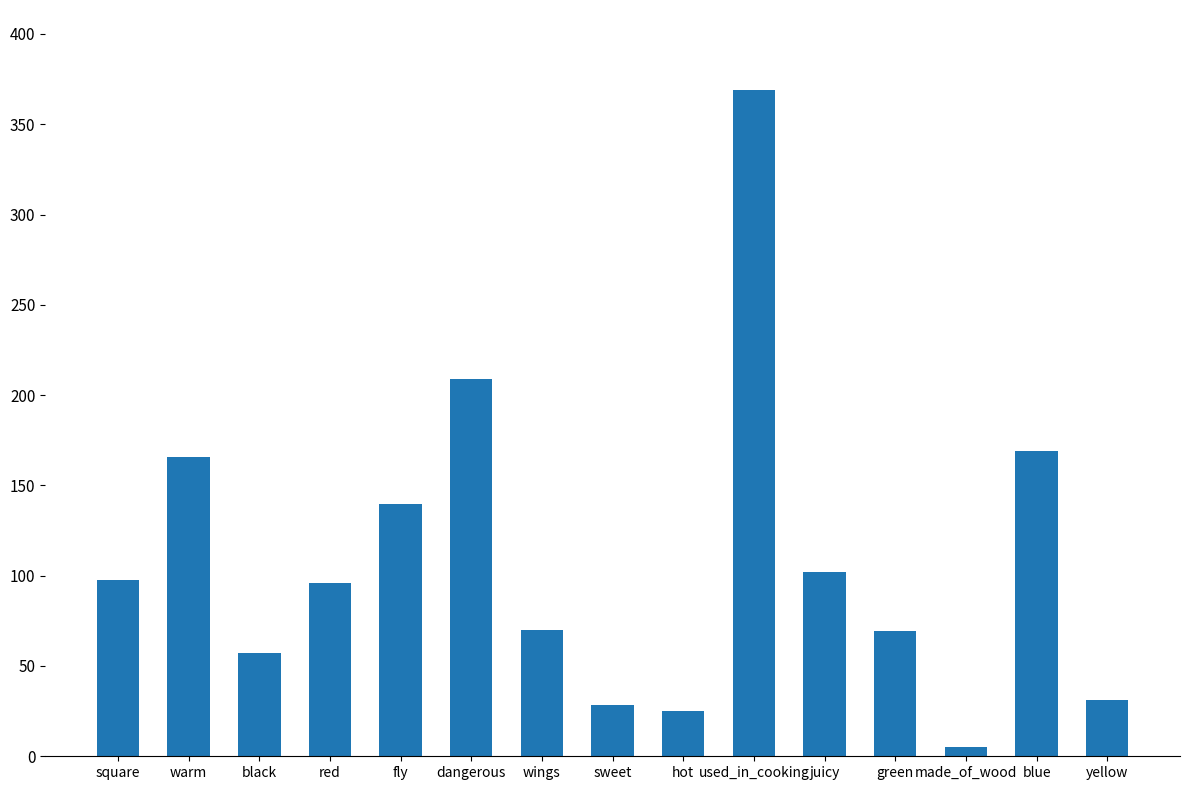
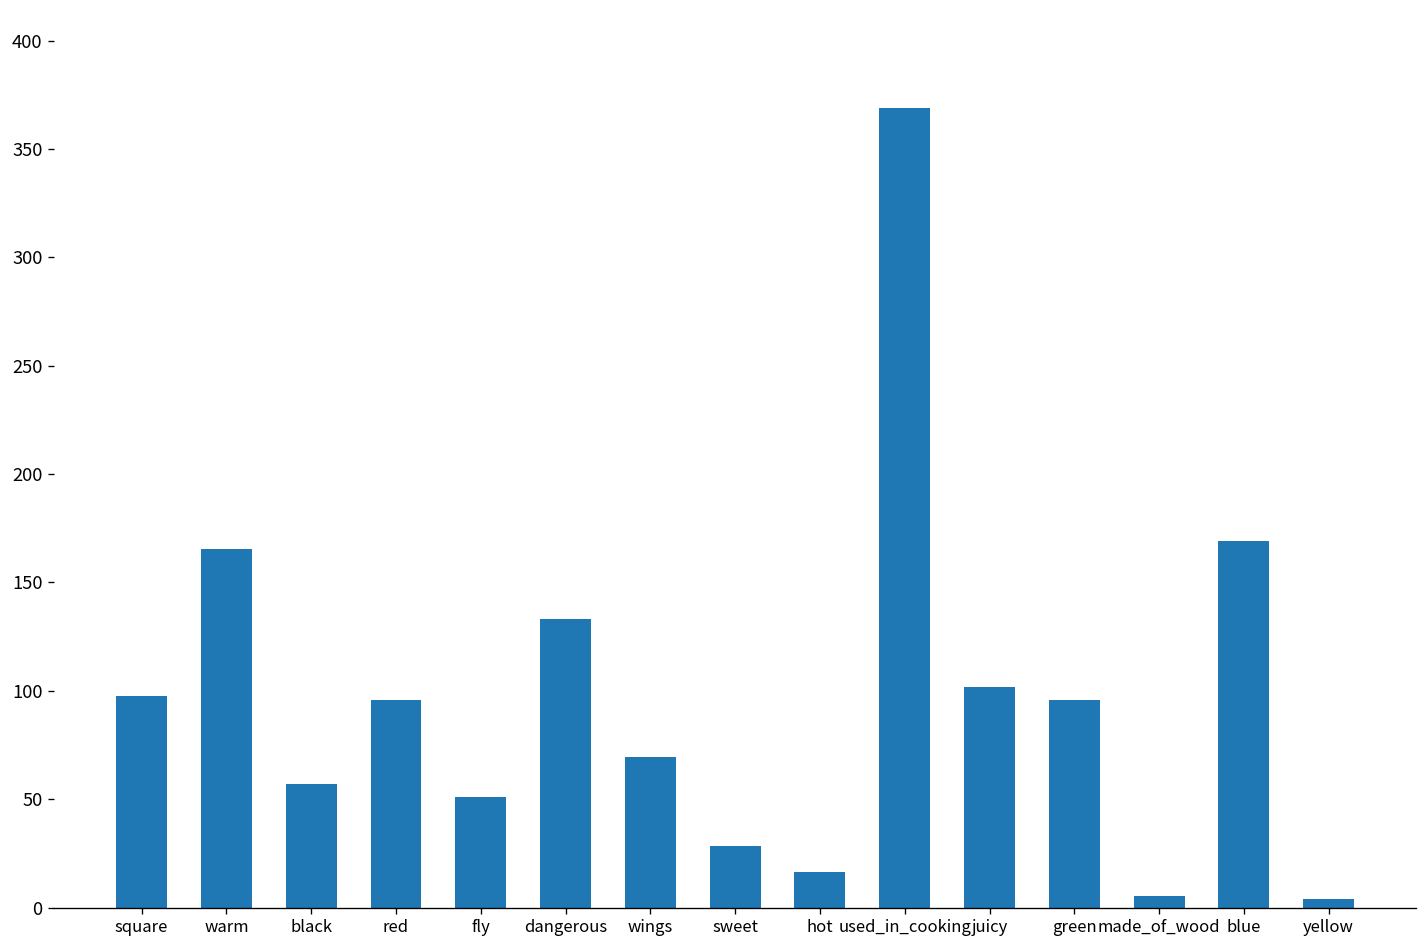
  {
    "square": 98,
    "warm": 166,
    "black": 57,
    "red": 96,
-   "fly": 140,
-   "dangerous": 209,
+   "fly": 51,
+   "dangerous": 133,
    "wings": 70,
    "sweet": 28,
-   "hot": 25,
+   "hot": 16,
    "used_in_cooking": 369,
    "juicy": 102,
-   "green": 69,
+   "green": 96,
    "made_of_wood": 5,
    "blue": 169,
-   "yellow": 31
+   "yellow": 4
  }
